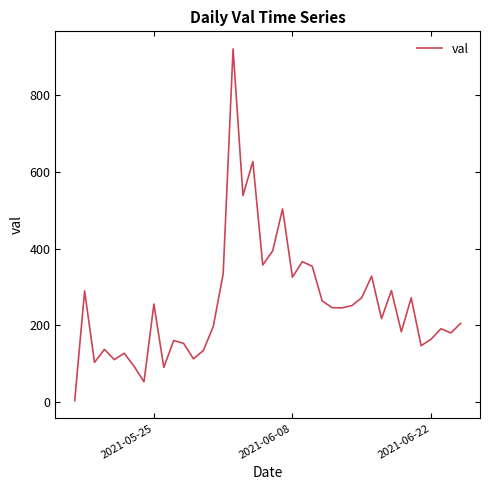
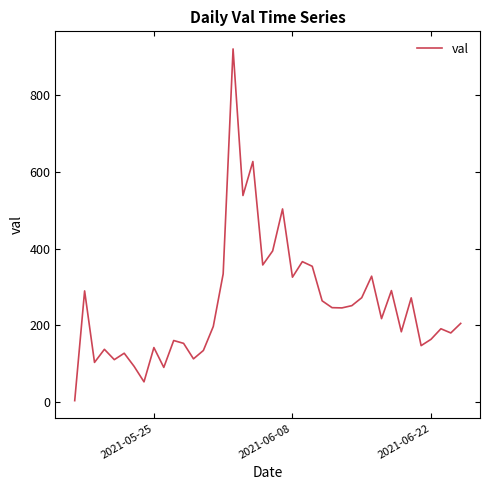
  {
-   "2021-05-25": 260,
+   "2021-05-25": 140,
    "2021-06-08": 330,
    "2021-06-22": 160
  }
